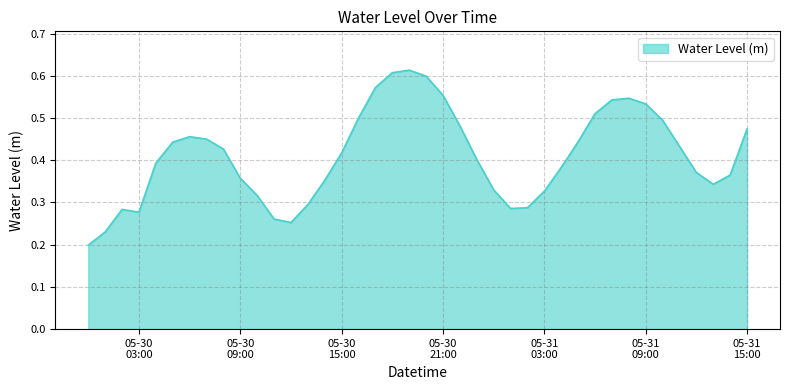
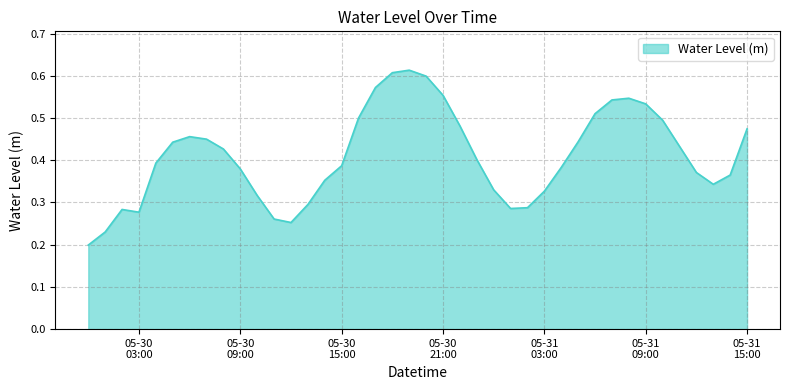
  {
    "05-30 03:00": 0.28,
-   "05-30 09:00": 0.36,
-   "05-30 15:00": 0.42,
+   "05-30 09:00": 0.38,
+   "05-30 15:00": 0.39,
    "05-30 21:00": 0.55,
    "05-31 03:00": 0.33,
    "05-31 09:00": 0.53,
    "05-31 15:00": 0.47
  }
